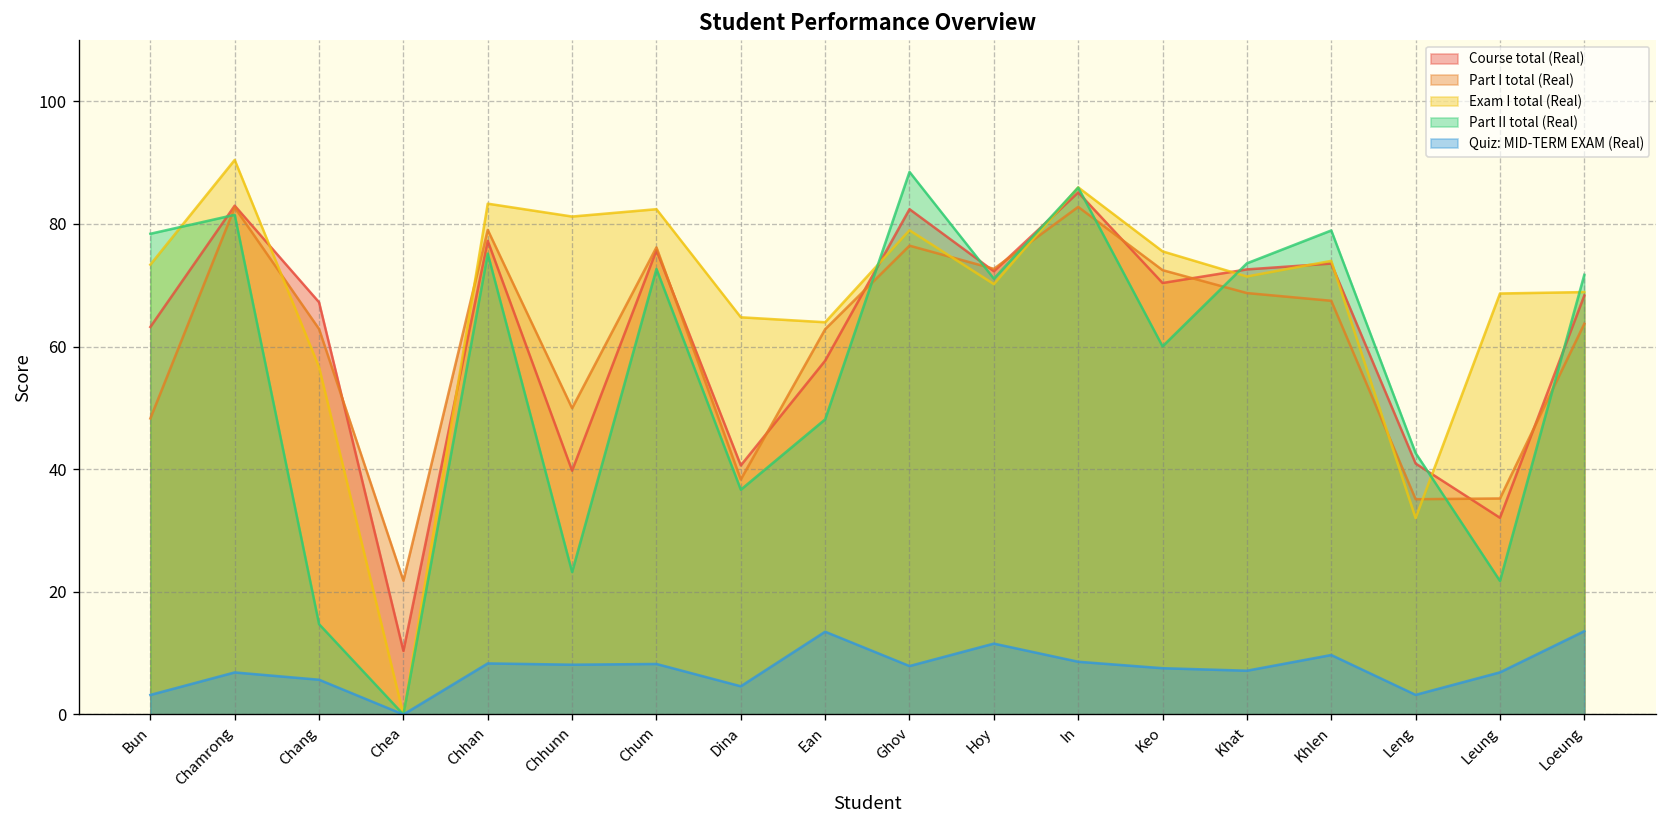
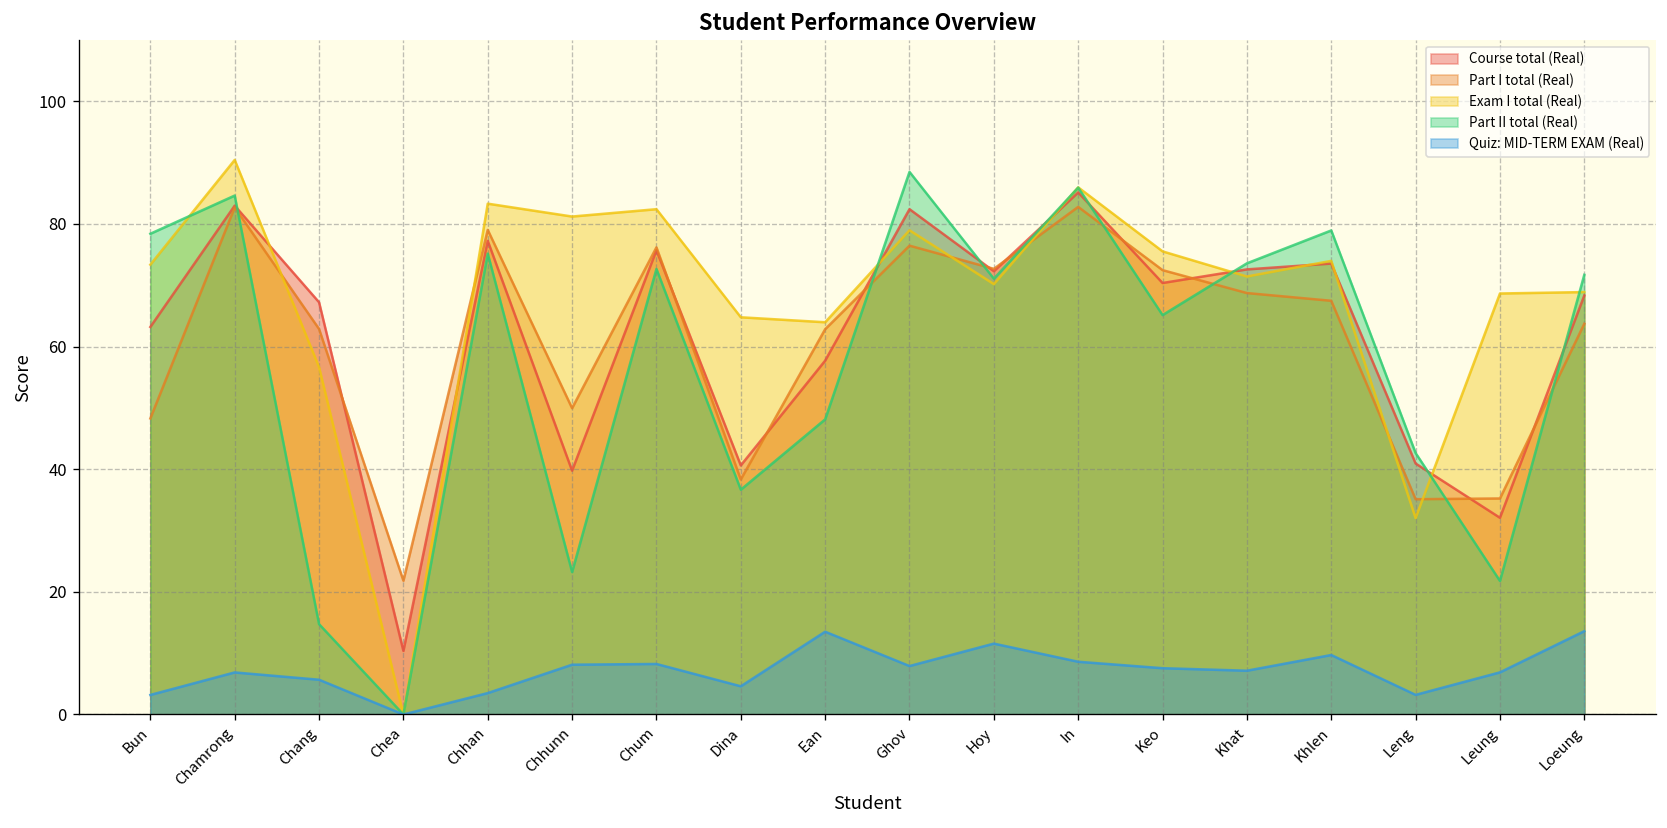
  {
    "Part II total (Real)": {
      "Bun": 78,
-     "Chamrong": 81,
+     "Chamrong": 85,
      "Chang": 15,
      "Chhan": 75,
      "Chhunn": 23,
      "Chum": 73,
      "Dina": 37,
      "Ean": 48,
      "Ghov": 88,
      "Hoy": 71,
-     "Keo": 60,
+     "Keo": 65,
      "Khat": 74,
      "Khlen": 79,
      "Leng": 43,
      "Leung": 22,
      "Loeung": 72
    },
    "Quiz: MID-TERM EXAM (Real)": {
      "Bun": 3,
      "Chamrong": 7,
      "Chang": 6,
-     "Chhan": 8,
+     "Chhan": 3,
      "Chhunn": 8,
      "Chum": 8,
      "Dina": 5,
      "Ean": 14,
      "Ghov": 8,
      "Hoy": 12,
      "In": 9,
      "Keo": 8,
      "Khat": 7,
      "Khlen": 10,
      "Leng": 3,
      "Leung": 7,
      "Loeung": 14
    }
  }
